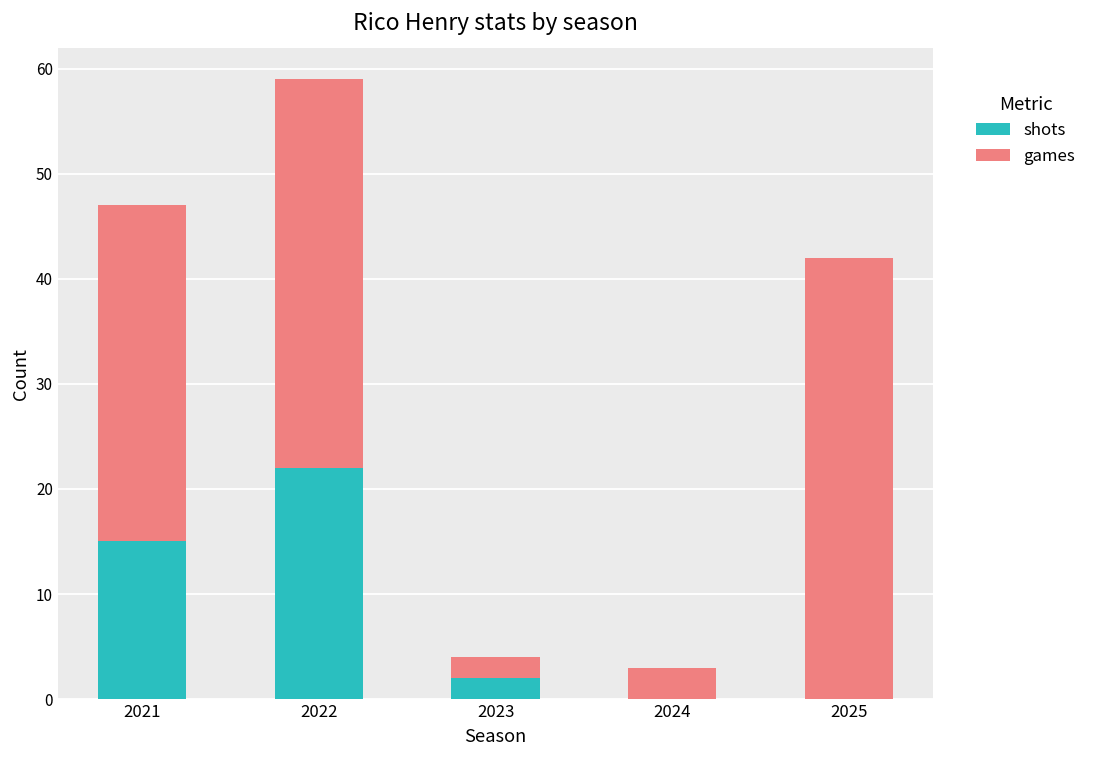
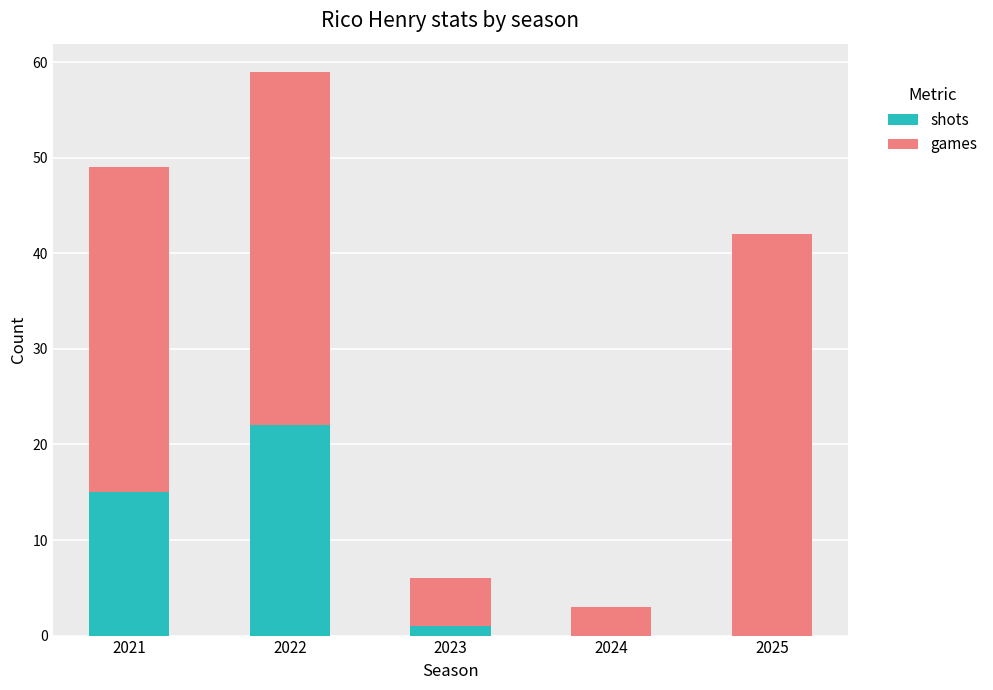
  {
    "shots": {
      "2021": 15,
      "2022": 22,
-     "2023": 2,
+     "2023": 1,
      "2024": 0,
      "2025": 0
    },
    "games": {
-     "2021": 32,
+     "2021": 34,
      "2022": 37,
-     "2023": 2,
+     "2023": 5,
      "2024": 3,
      "2025": 42
    }
  }
